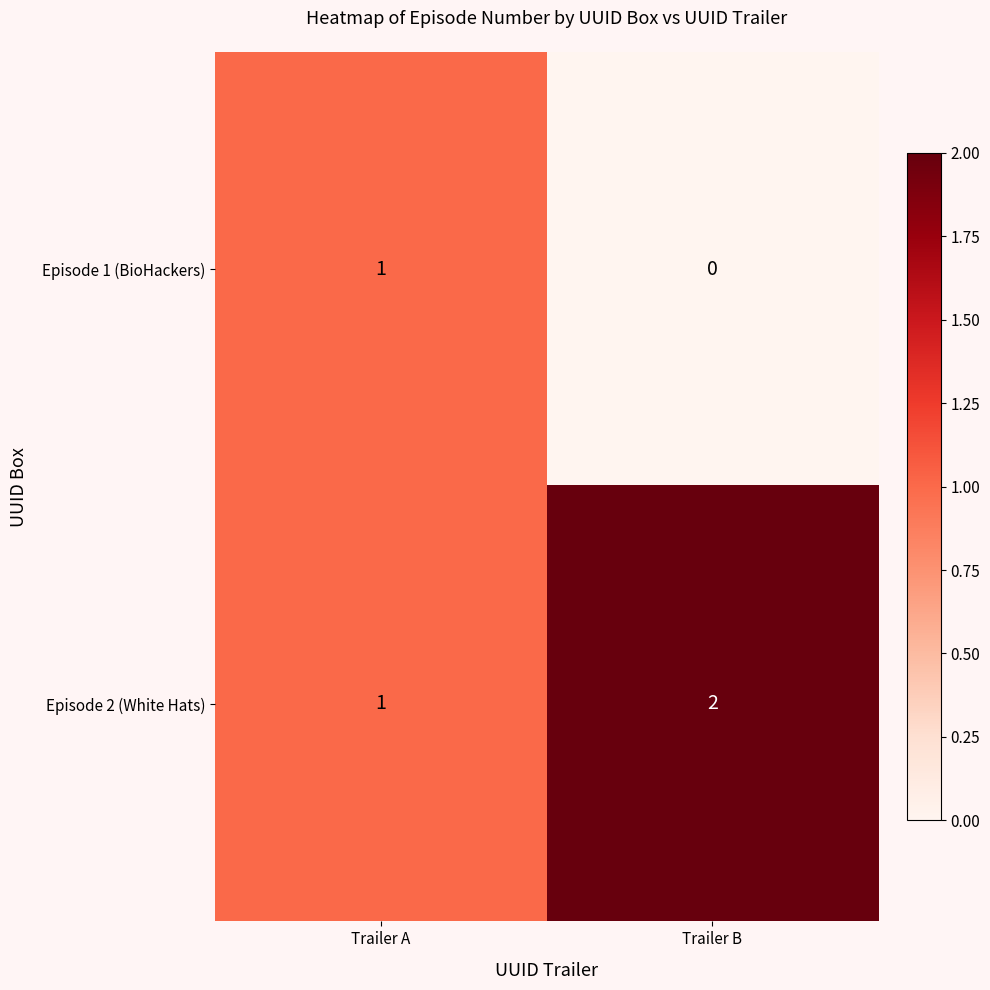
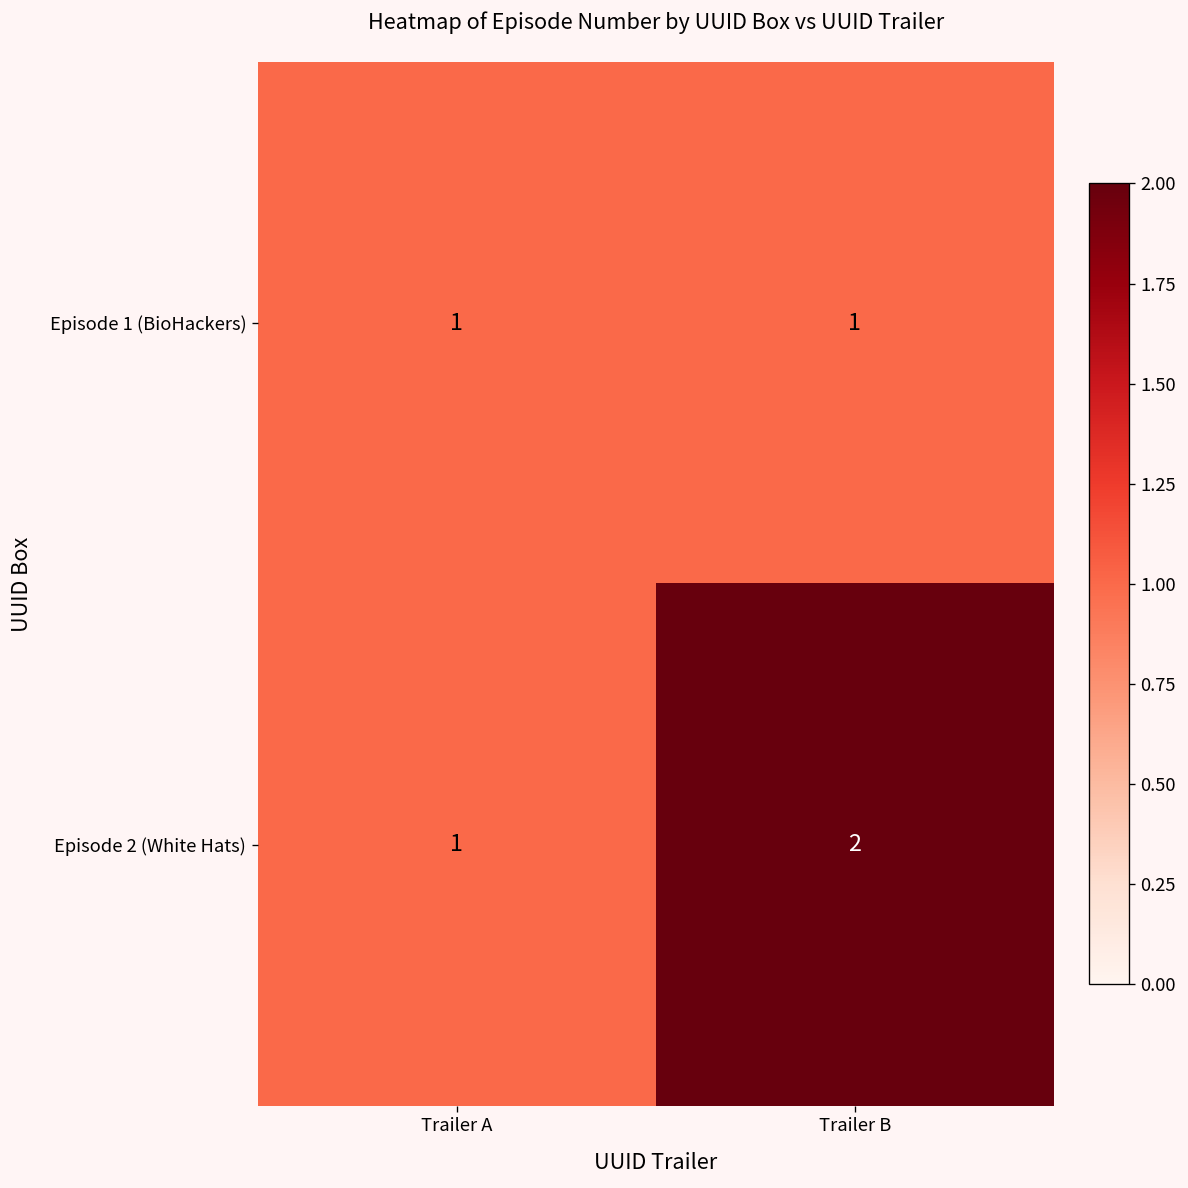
  {
    "Episode 1 (BioHackers)": {
      "Trailer A": 1,
-     "Trailer B": 0
+     "Trailer B": 1
    },
    "Episode 2 (White Hats)": {
      "Trailer A": 1,
      "Trailer B": 2
    }
  }
